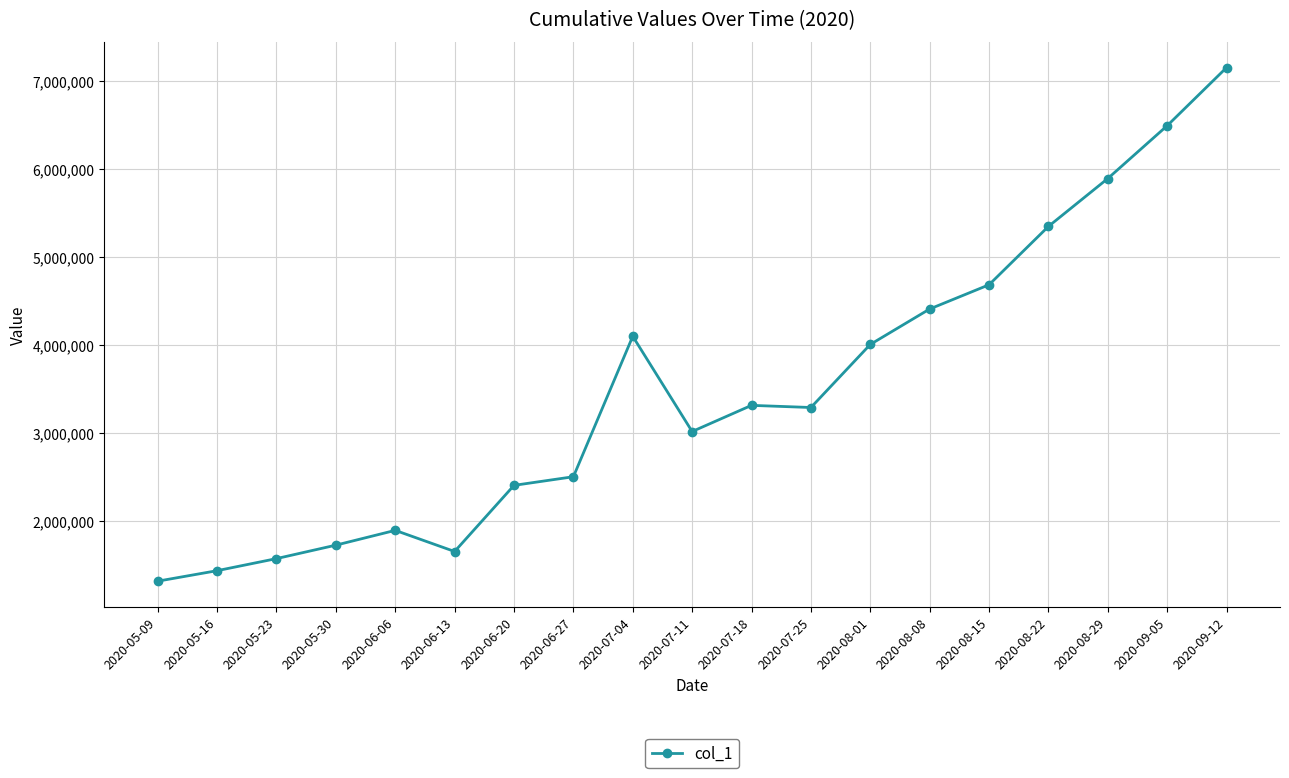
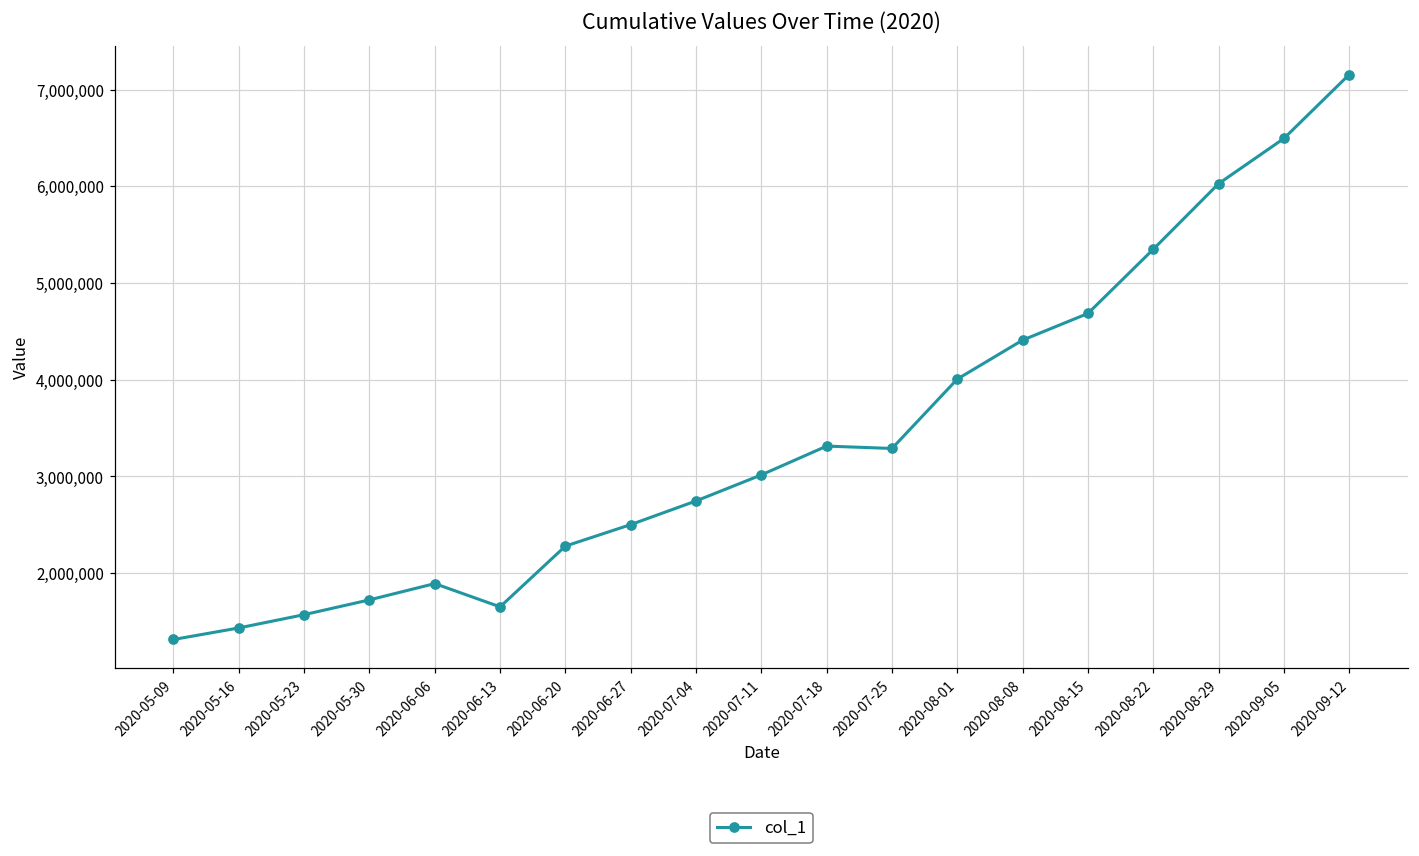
  {
    "2020-05-09": "1,300,000",
    "2020-05-16": "1,400,000",
    "2020-05-23": "1,600,000",
    "2020-05-30": "1,700,000",
    "2020-06-06": "1,900,000",
    "2020-06-13": "1,700,000",
-   "2020-06-20": "2,400,000",
+   "2020-06-20": "2,300,000",
    "2020-06-27": "2,500,000",
-   "2020-07-04": "4,100,000",
+   "2020-07-04": "2,700,000",
    "2020-07-11": "3,000,000",
    "2020-07-18": "3,300,000",
    "2020-07-25": "3,300,000",
    "2020-08-01": "4,000,000",
    "2020-08-08": "4,400,000",
    "2020-08-15": "4,700,000",
    "2020-08-22": "5,300,000",
-   "2020-08-29": "5,900,000",
+   "2020-08-29": "6,000,000",
    "2020-09-05": "6,500,000",
    "2020-09-12": "7,200,000"
  }
